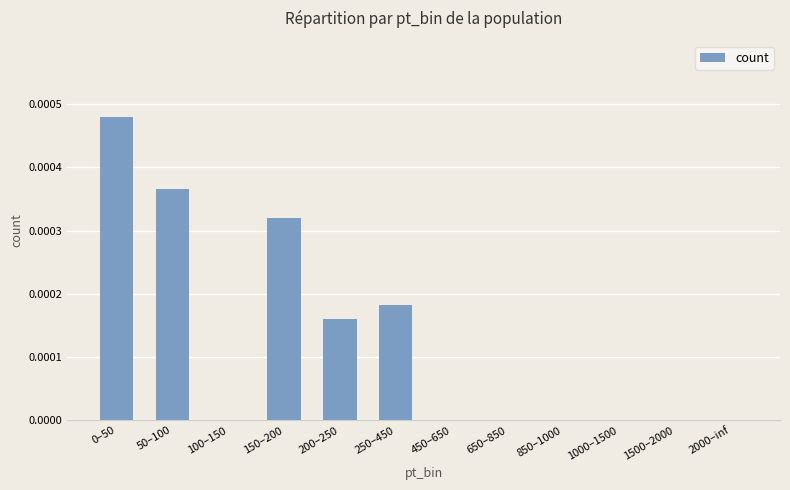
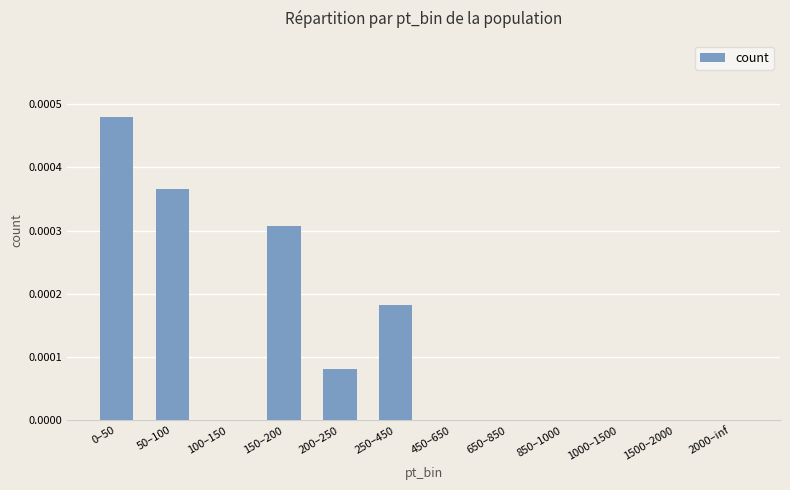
  {
    "0–50": 0.00048,
    "50–100": 0.00036,
    "100–150": 0.00000,
-   "150–200": 0.00032,
-   "200–250": 0.00016,
+   "150–200": 0.00031,
+   "200–250": 0.00008,
    "250–450": 0.00018,
    "450–650": 0.00000,
    "650–850": 0.00000,
    "850–1000": 0.00000,
    "1000–1500": 0.00000,
    "1500–2000": 0.00000,
    "2000–inf": 0.00000
  }
